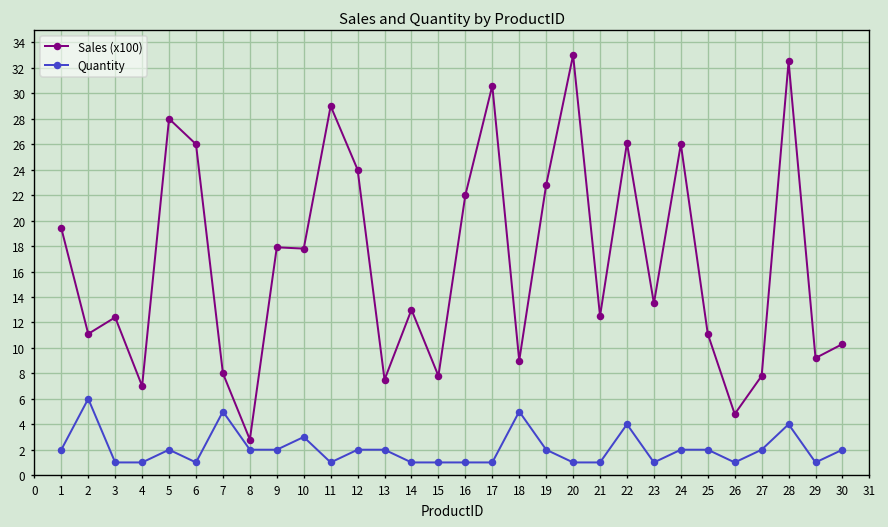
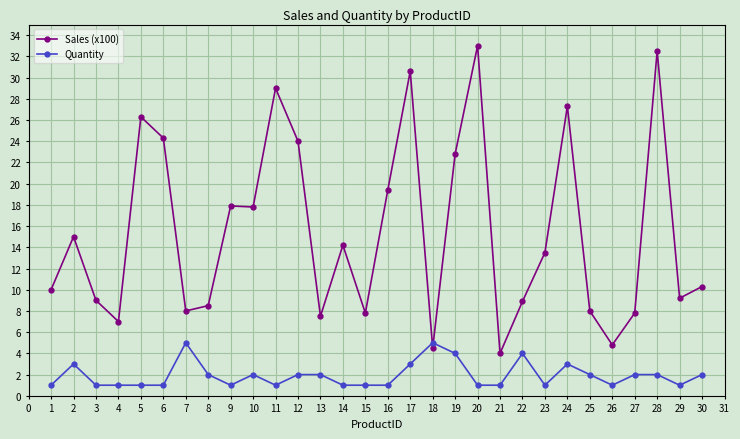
  {
    "Sales (x100)": {
-     "1": 19.4,
-     "2": 11.1,
-     "3": 12.4,
+     "1": 10.0,
+     "2": 15.0,
+     "3": 9.0,
      "4": 7.0,
-     "5": 28.0,
-     "6": 26.0,
+     "5": 26.3,
+     "6": 24.3,
      "7": 8.0,
-     "8": 2.8,
+     "8": 8.5,
      "9": 17.9,
      "10": 17.8,
      "11": 29.0,
      "12": 24.0,
      "13": 7.5,
-     "14": 13.0,
+     "14": 14.2,
      "15": 7.8,
-     "16": 22.0,
+     "16": 19.4,
      "17": 30.6,
-     "18": 9.0,
+     "18": 4.5,
      "19": 22.8,
      "20": 33.0,
-     "21": 12.5,
-     "22": 26.1,
+     "21": 4.0,
+     "22": 8.9,
      "23": 13.5,
-     "24": 26.0,
-     "25": 11.1,
+     "24": 27.3,
+     "25": 8.0,
      "26": 4.8,
      "27": 7.8,
      "28": 32.5,
      "29": 9.2,
      "30": 10.3
    },
    "Quantity": {
-     "1": 2,
-     "2": 6,
+     "1": 1,
+     "2": 3,
      "3": 1,
      "4": 1,
-     "5": 2,
+     "5": 1,
      "6": 1,
      "7": 5,
      "8": 2,
-     "9": 2,
-     "10": 3,
+     "9": 1,
+     "10": 2,
      "11": 1,
      "12": 2,
      "13": 2,
      "14": 1,
      "15": 1,
      "16": 1,
-     "17": 1,
+     "17": 3,
      "18": 5,
-     "19": 2,
+     "19": 4,
      "20": 1,
      "21": 1,
      "22": 4,
      "23": 1,
-     "24": 2,
+     "24": 3,
      "25": 2,
      "26": 1,
      "27": 2,
-     "28": 4,
+     "28": 2,
      "29": 1,
      "30": 2
    }
  }
